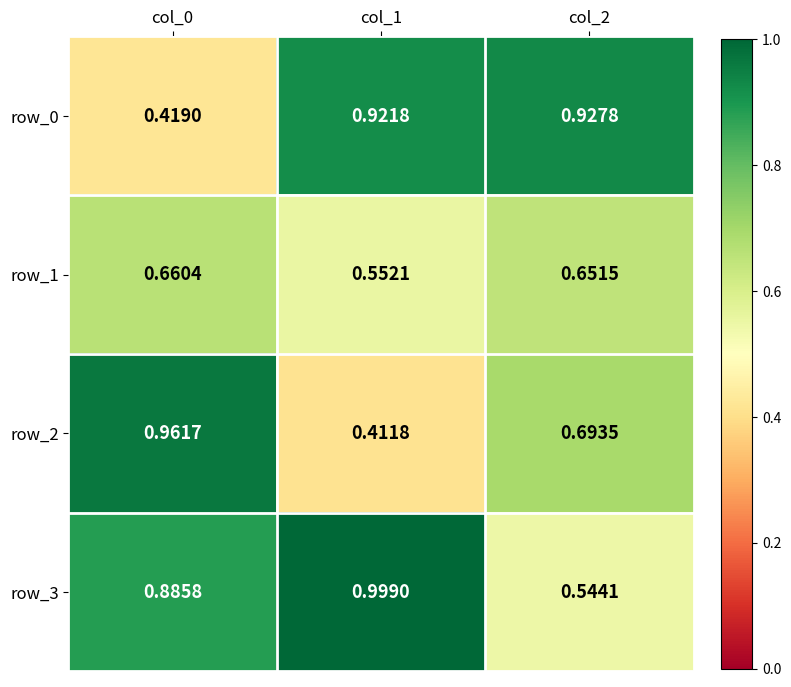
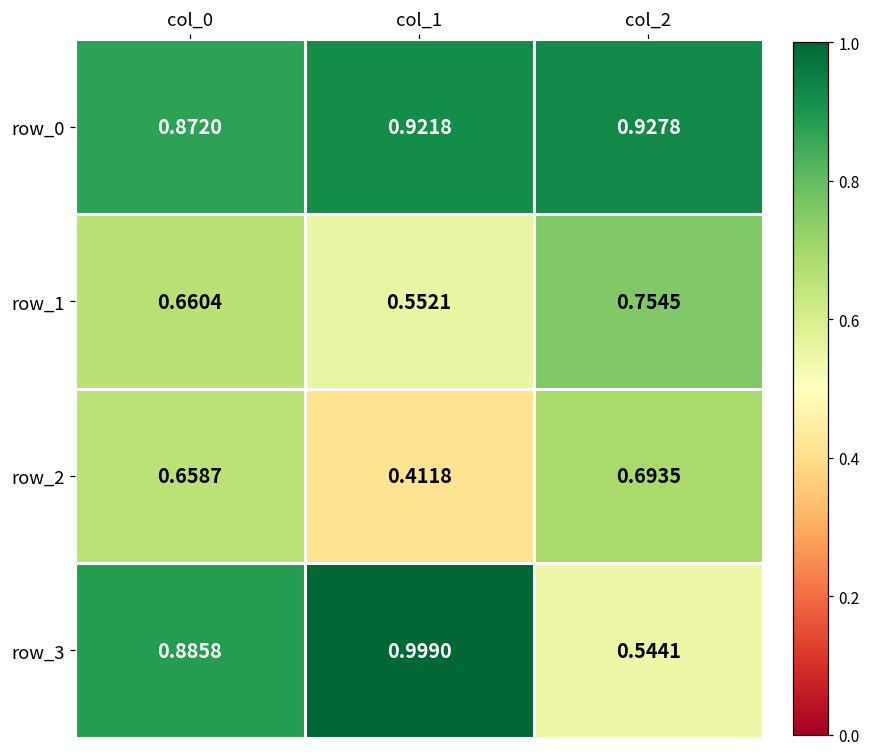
  {
    "row_0": {
-     "col_0": 0.4190,
+     "col_0": 0.8720,
      "col_1": 0.9218,
      "col_2": 0.9278
    },
    "row_1": {
      "col_0": 0.6604,
      "col_1": 0.5521,
-     "col_2": 0.6515
+     "col_2": 0.7545
    },
    "row_2": {
-     "col_0": 0.9617,
+     "col_0": 0.6587,
      "col_1": 0.4118,
      "col_2": 0.6935
    },
    "row_3": {
      "col_0": 0.8858,
      "col_1": 0.9990,
      "col_2": 0.5441
    }
  }
